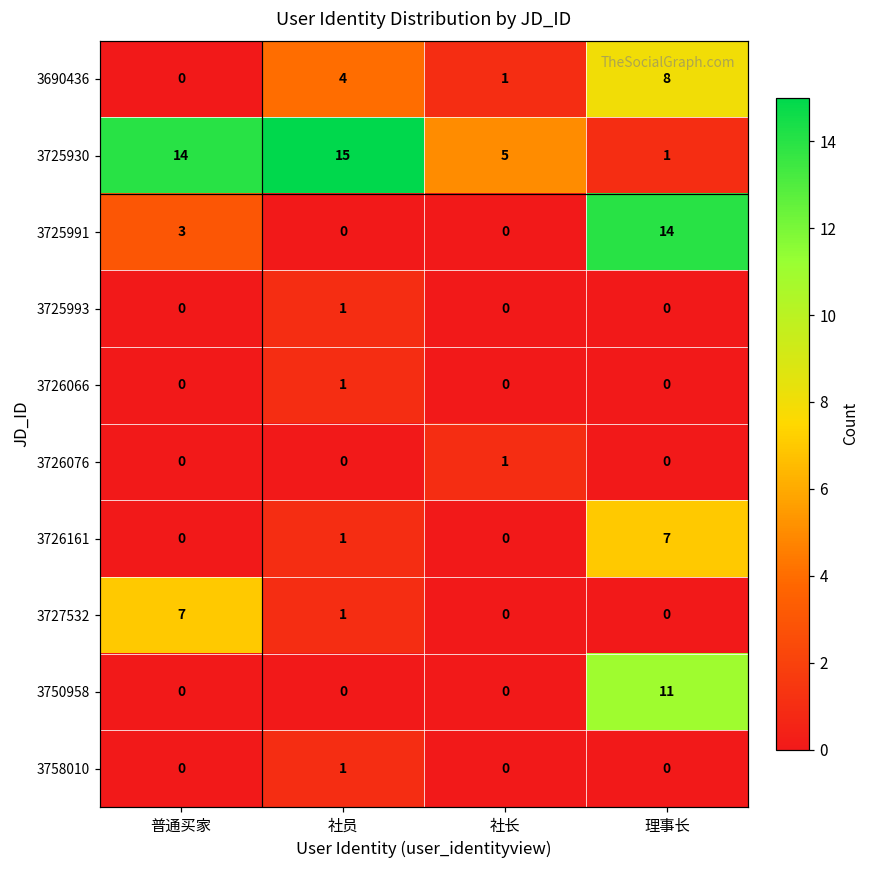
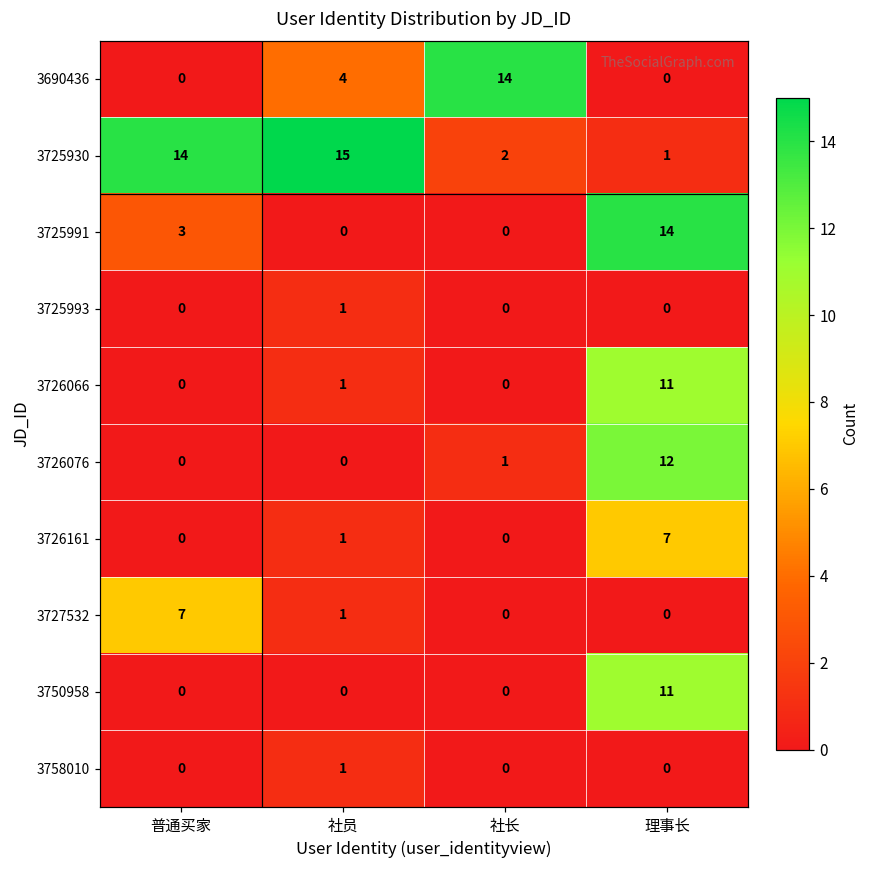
  {
    "3690436": {
      "普通买家": 0,
      "社员": 4,
-     "社长": 1,
-     "理事长": 8
+     "社长": 14,
+     "理事长": 0
    },
    "3725930": {
      "普通买家": 14,
      "社员": 15,
-     "社长": 5,
+     "社长": 2,
      "理事长": 1
    },
    "3725991": {
      "普通买家": 3,
      "社员": 0,
      "社长": 0,
      "理事长": 14
    },
    "3725993": {
      "普通买家": 0,
      "社员": 1,
      "社长": 0,
      "理事长": 0
    },
    "3726066": {
      "普通买家": 0,
      "社员": 1,
      "社长": 0,
-     "理事长": 0
+     "理事长": 11
    },
    "3726076": {
      "普通买家": 0,
      "社员": 0,
      "社长": 1,
-     "理事长": 0
+     "理事长": 12
    },
    "3726161": {
      "普通买家": 0,
      "社员": 1,
      "社长": 0,
      "理事长": 7
    },
    "3727532": {
      "普通买家": 7,
      "社员": 1,
      "社长": 0,
      "理事长": 0
    },
    "3750958": {
      "普通买家": 0,
      "社员": 0,
      "社长": 0,
      "理事长": 11
    },
    "3758010": {
      "普通买家": 0,
      "社员": 1,
      "社长": 0,
      "理事长": 0
    }
  }
